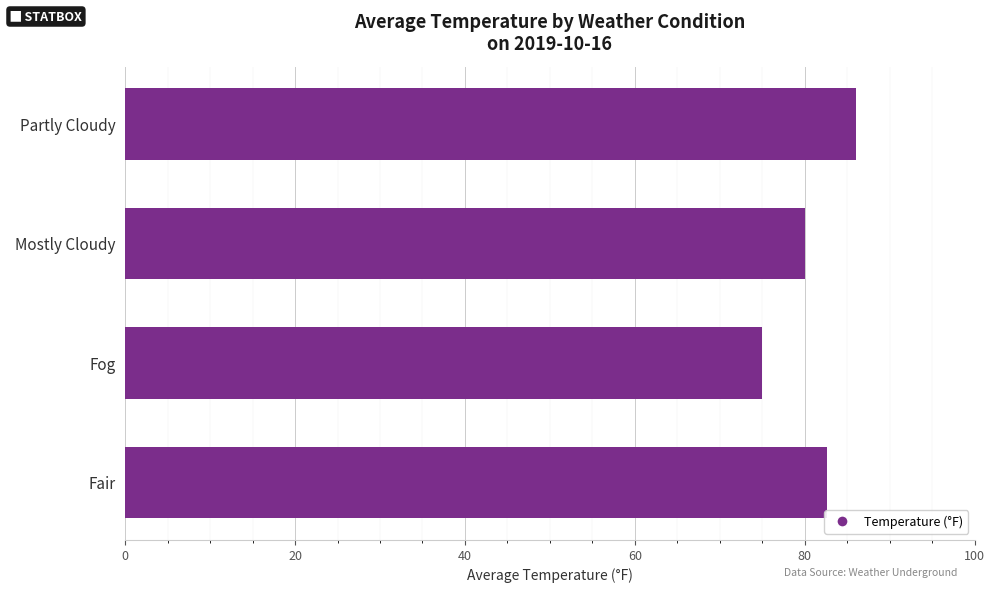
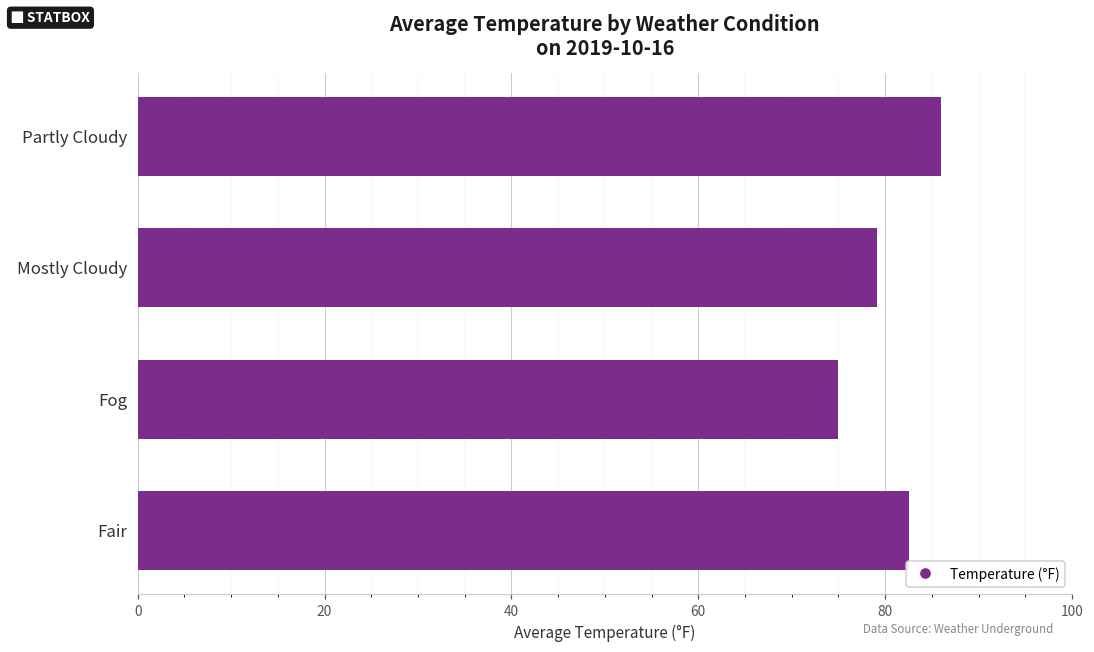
  {
    "Partly Cloudy": 86,
-   "Mostly Cloudy": 80,
+   "Mostly Cloudy": 79,
    "Fog": 75,
    "Fair": 83
  }
